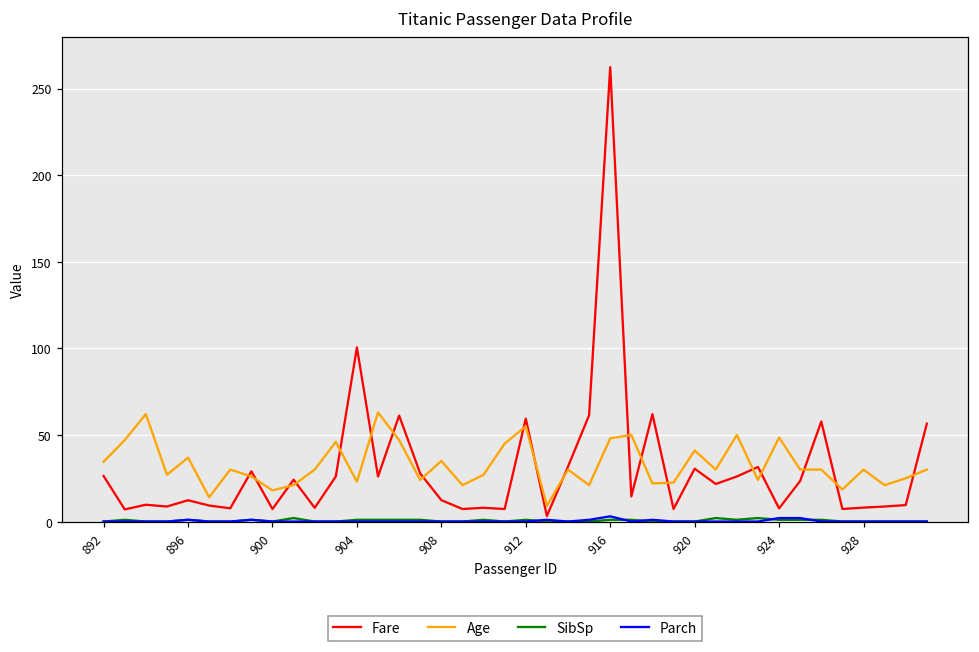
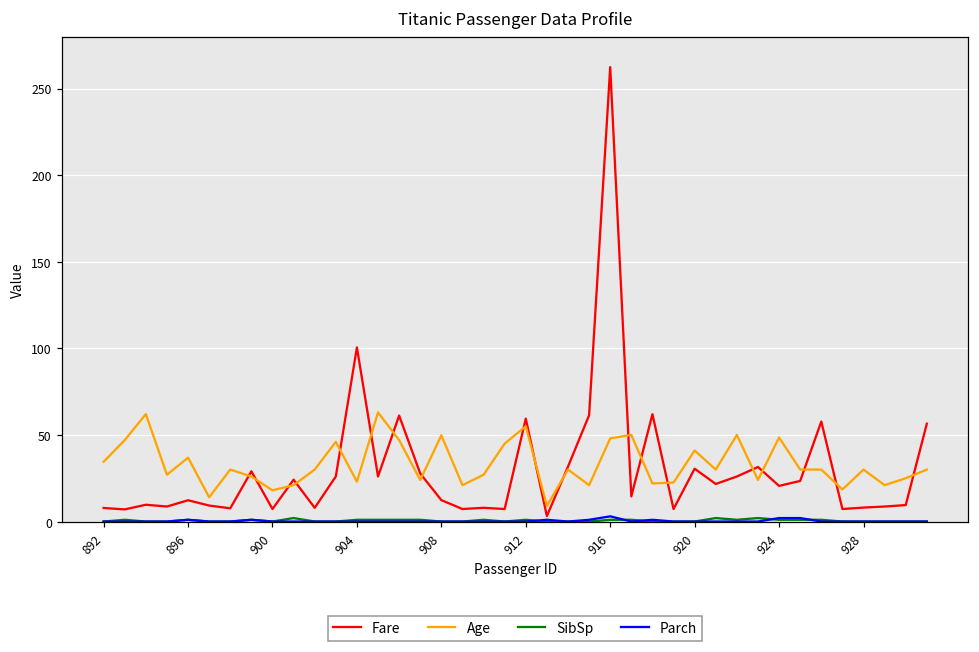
  {
    "Fare": {
-     "892": 26,
+     "892": 8,
      "896": 12,
      "900": 7,
      "904": 101,
      "908": 12,
      "912": 59,
      "916": 262,
      "920": 31,
-     "924": 8,
+     "924": 21,
      "928": 8
    },
    "Age": {
      "892": 35,
      "896": 37,
      "900": 18,
      "904": 23,
-     "908": 35,
+     "908": 50,
      "912": 55,
      "916": 48,
      "920": 41,
      "924": 49,
      "928": 30
    },
    "SibSp": {
      "916": 1
    },
    "Parch": {
      "916": 3
    }
  }
